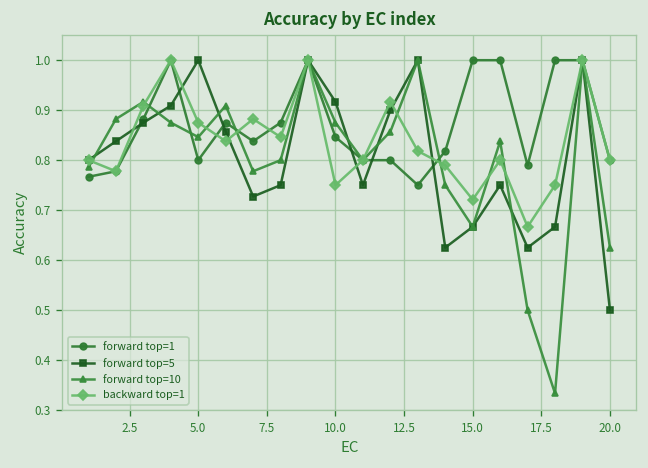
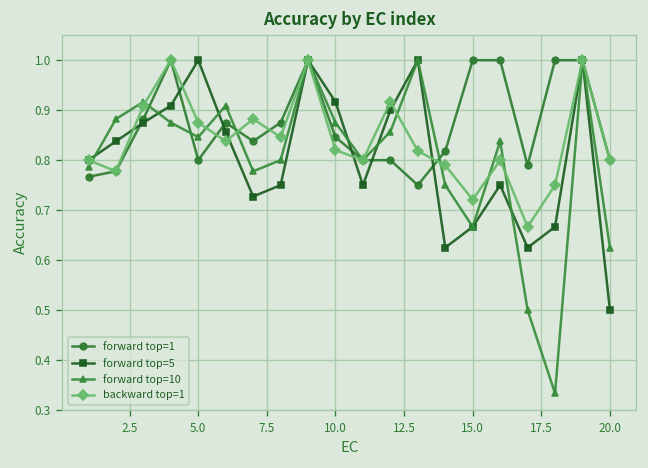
  {
    "backward top=1": {
      "5.0": 0.88,
-     "10.0": 0.75,
+     "10.0": 0.82,
      "15.0": 0.72
    }
  }
